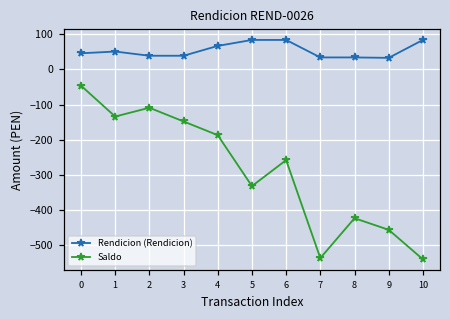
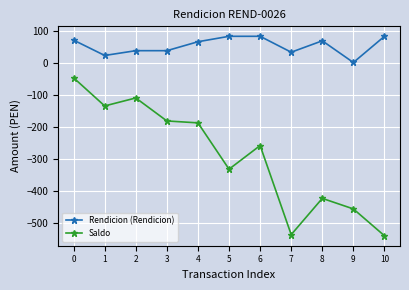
  {
    "Rendicion (Rendicion)": {
-     "0": 50,
-     "1": 50,
+     "0": 70,
+     "1": 20,
      "2": 40,
      "3": 40,
      "4": 70,
      "5": 80,
      "6": 80,
      "7": 30,
-     "8": 30,
-     "9": 30,
+     "8": 70,
+     "9": 0,
      "10": 80
    },
    "Saldo": {
      "0": -50,
      "1": -130,
      "2": -110,
-     "3": -150,
+     "3": -180,
      "4": -190,
      "5": -330,
      "6": -260,
      "7": -540,
      "8": -420,
      "9": -460,
      "10": -540
    }
  }
